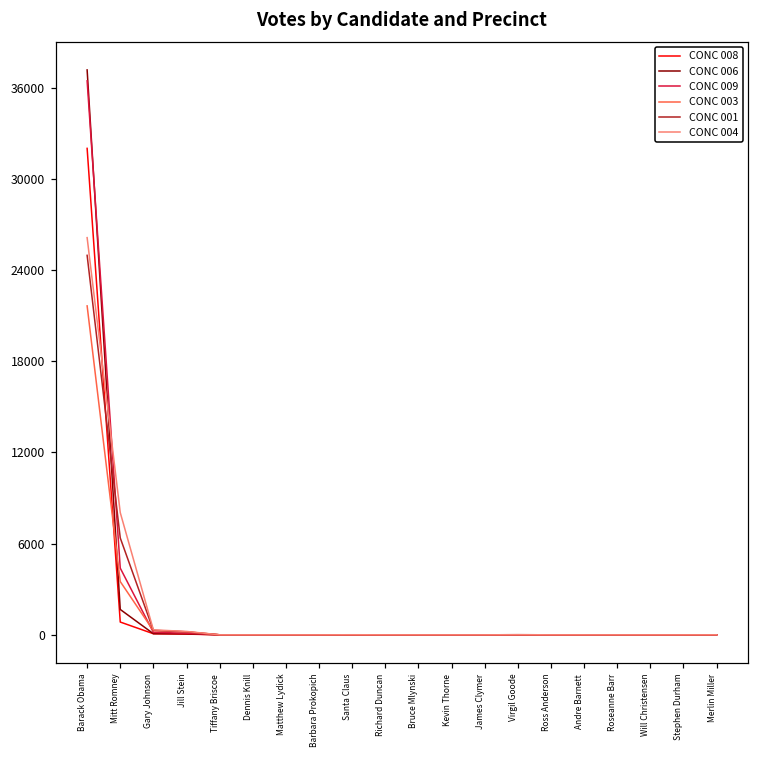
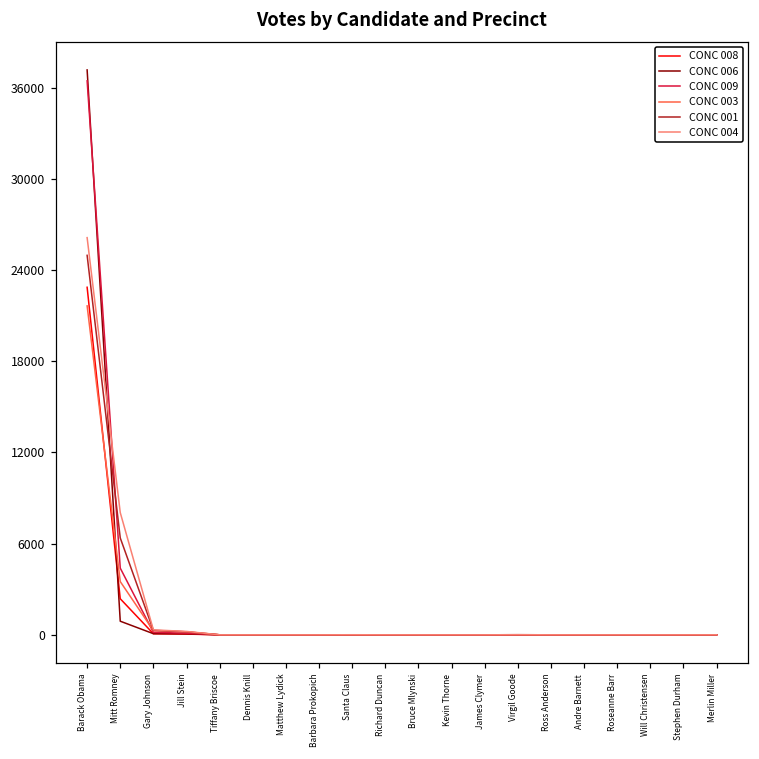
  {
    "CONC 008": {
-     "Barack Obama": 32000,
-     "Mitt Romney": 800
+     "Barack Obama": 22900,
+     "Mitt Romney": 2400
    },
    "CONC 006": {
      "Barack Obama": 37200,
-     "Mitt Romney": 1700
+     "Mitt Romney": 900
    }
  }
